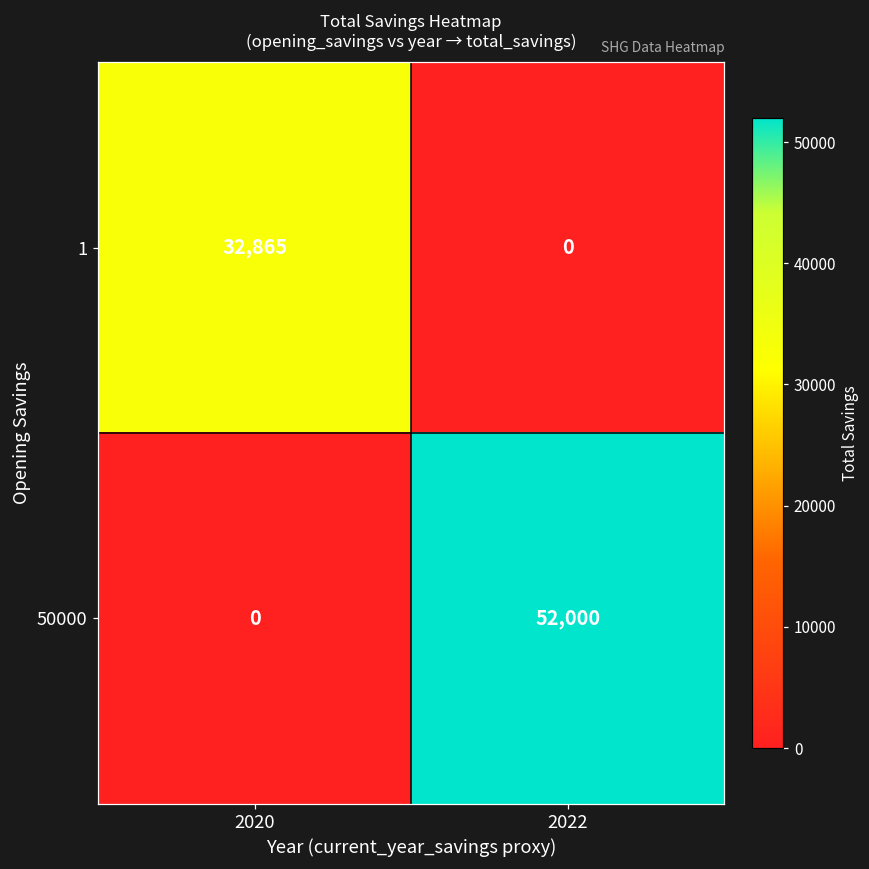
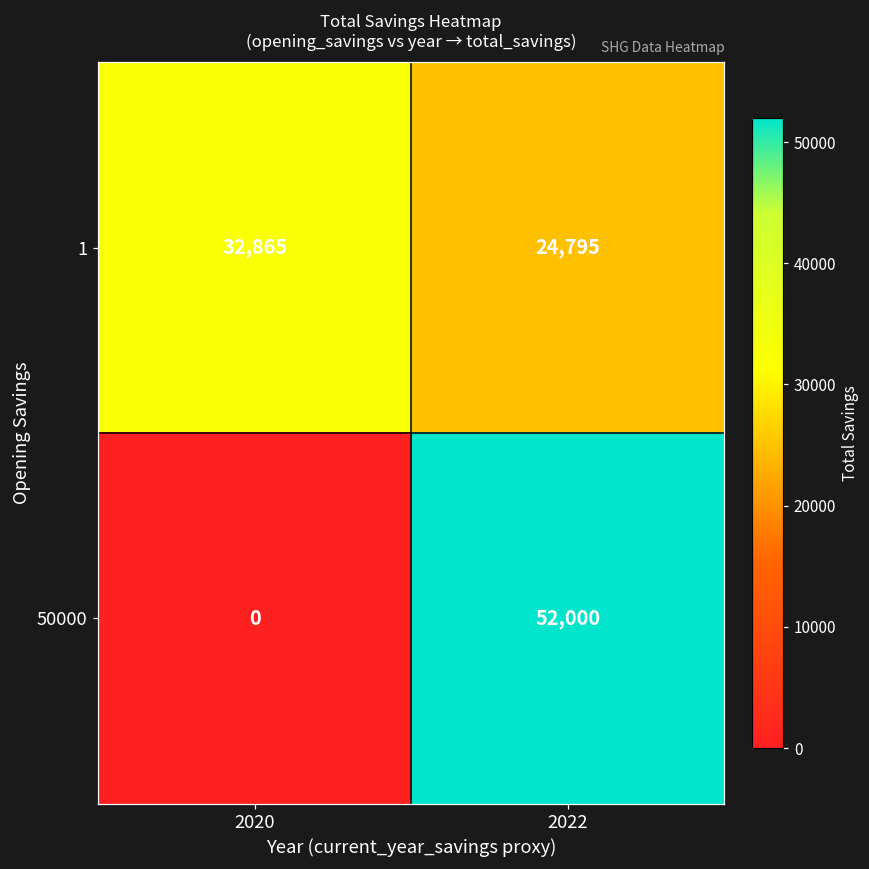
  {
    "1": {
      "2020": "32,865",
-     "2022": "0"
+     "2022": "24,795"
    },
    "50000": {
      "2020": "0",
      "2022": "52,000"
    }
  }
